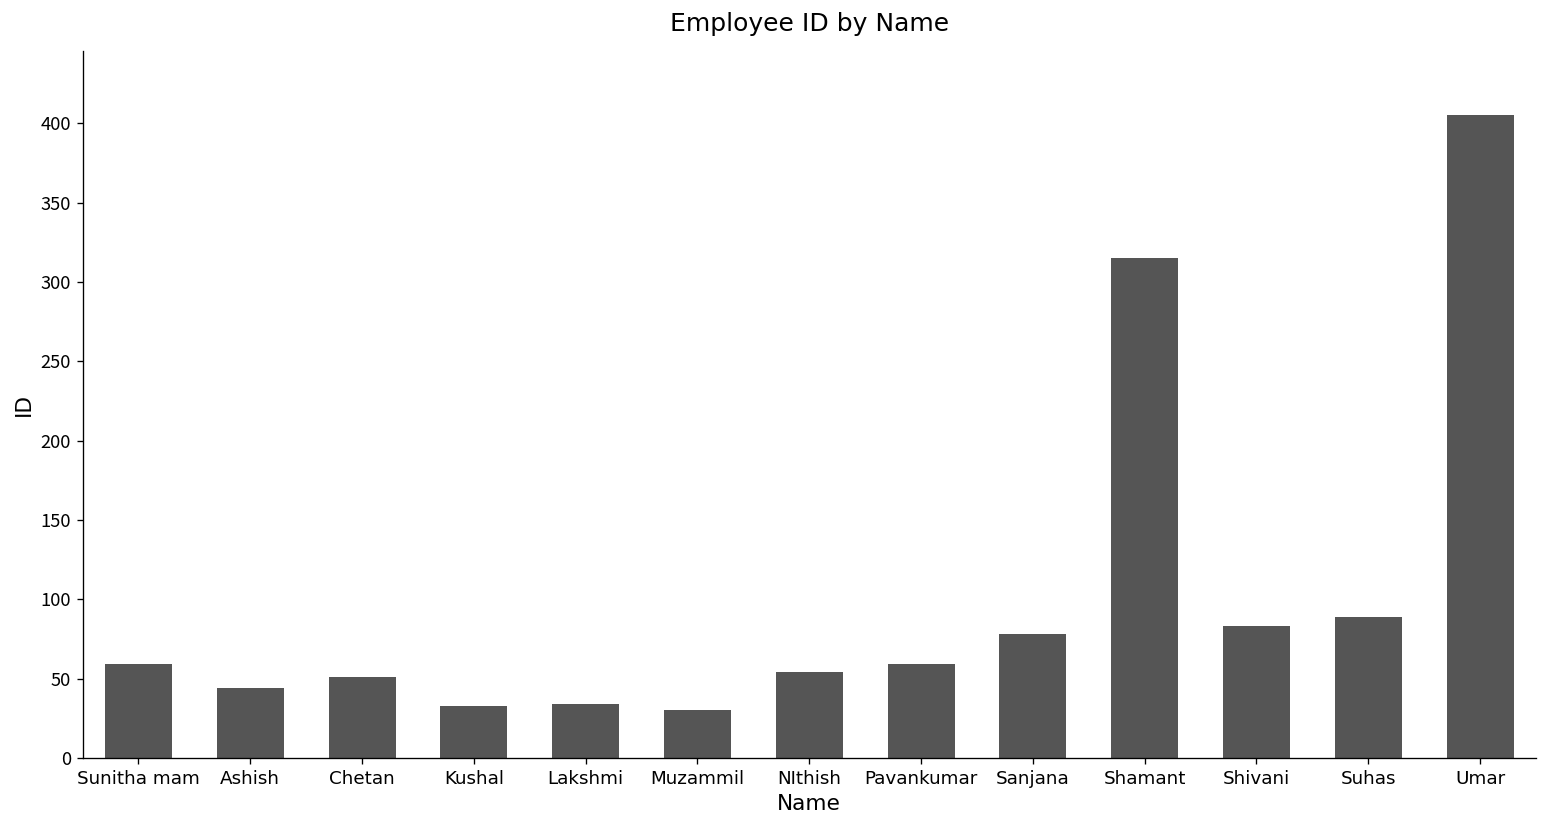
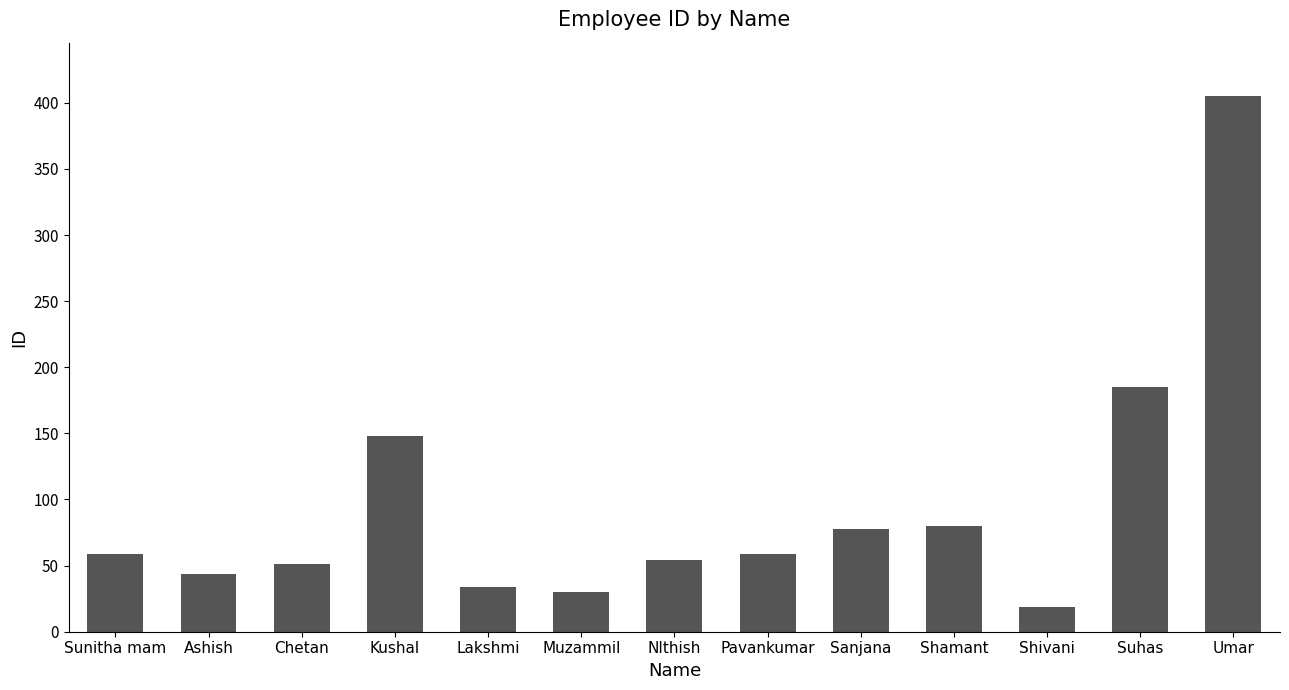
  {
    "Sunitha mam": 59,
    "Ashish": 44,
    "Chetan": 51,
-   "Kushal": 33,
+   "Kushal": 148,
    "Lakshmi": 34,
    "Muzammil": 30,
    "NIthish": 54,
    "Pavankumar": 59,
    "Sanjana": 78,
-   "Shamant": 315,
-   "Shivani": 83,
-   "Suhas": 89,
+   "Shamant": 80,
+   "Shivani": 19,
+   "Suhas": 185,
    "Umar": 405
  }
